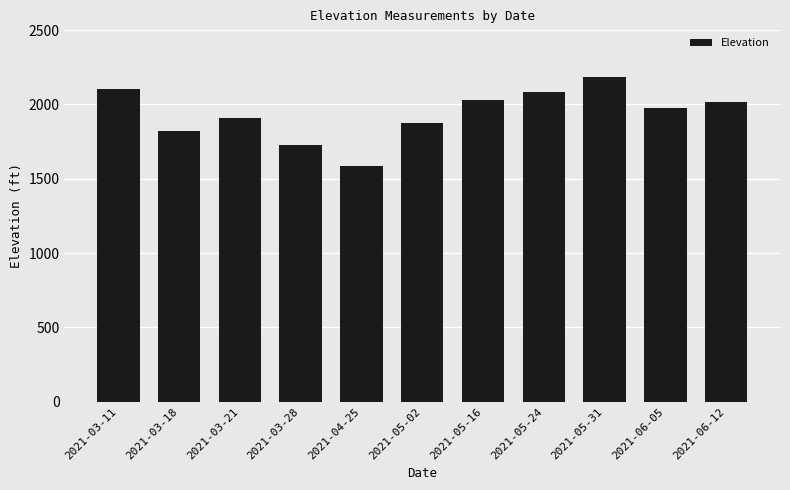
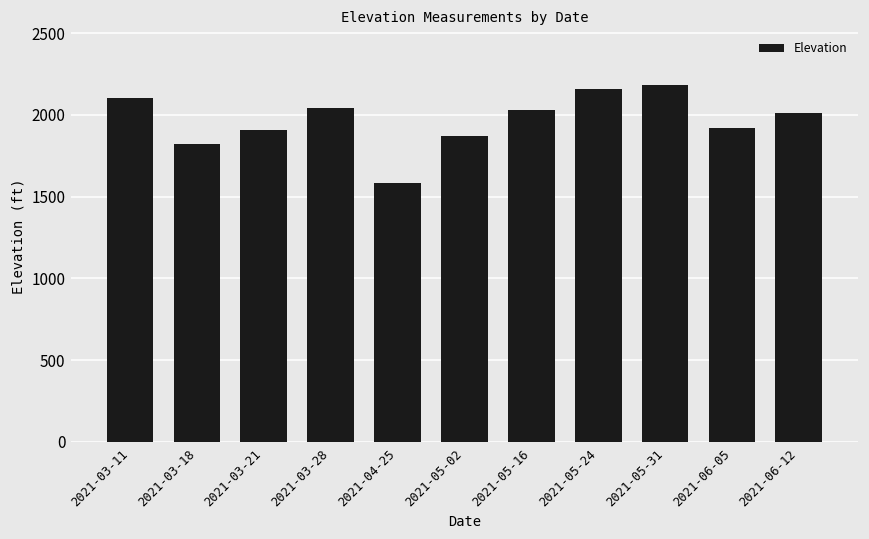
  {
    "2021-03-11": 2100,
    "2021-03-18": 1820,
    "2021-03-21": 1910,
-   "2021-03-28": 1730,
+   "2021-03-28": 2040,
    "2021-04-25": 1580,
    "2021-05-02": 1870,
    "2021-05-16": 2030,
-   "2021-05-24": 2080,
+   "2021-05-24": 2160,
    "2021-05-31": 2180,
-   "2021-06-05": 1980,
+   "2021-06-05": 1920,
    "2021-06-12": 2010
  }
